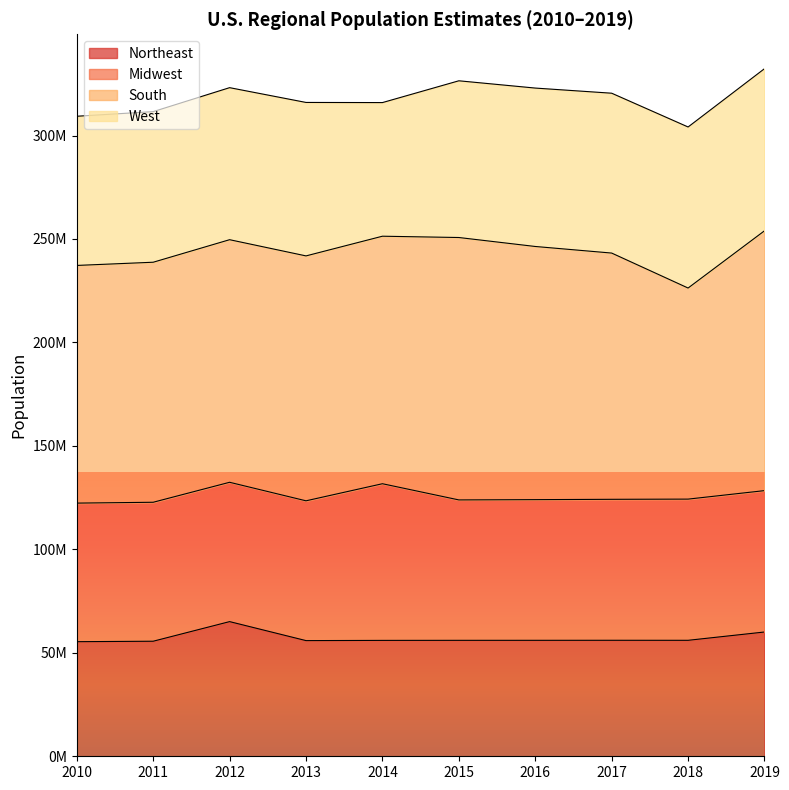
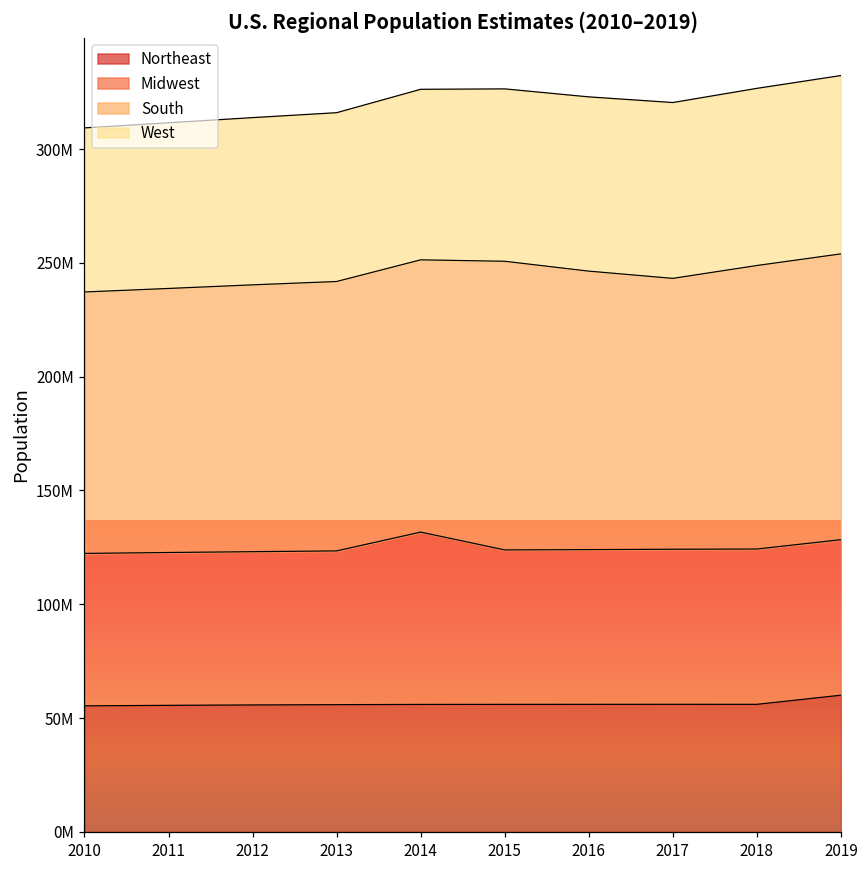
  {
    "Northeast": {
      "2010": 55000000,
      "2011": 56000000,
-     "2012": 65000000,
+     "2012": 56000000,
      "2013": 56000000,
      "2014": 56000000,
      "2015": 56000000,
      "2016": 56000000,
      "2017": 56000000,
      "2018": 56000000,
      "2019": 60000000
    },
    "Midwest": {
      "2010": 67000000,
      "2011": 67000000,
      "2012": 67000000,
      "2013": 68000000,
      "2014": 76000000,
      "2015": 68000000,
      "2016": 68000000,
      "2017": 68000000,
      "2018": 68000000,
      "2019": 68000000
    },
    "South": {
      "2010": 115000000,
      "2011": 116000000,
      "2012": 117000000,
      "2013": 118000000,
      "2014": 120000000,
      "2015": 127000000,
      "2016": 122000000,
      "2017": 119000000,
-     "2018": 102000000,
+     "2018": 125000000,
      "2019": 126000000
    },
    "West": {
      "2010": 72000000,
      "2012": 73000000,
      "2013": 74000000,
-     "2014": 65000000,
+     "2014": 75000000,
      "2015": 76000000,
      "2016": 77000000,
      "2017": 77000000,
      "2018": 78000000,
      "2019": 78000000
    }
  }
